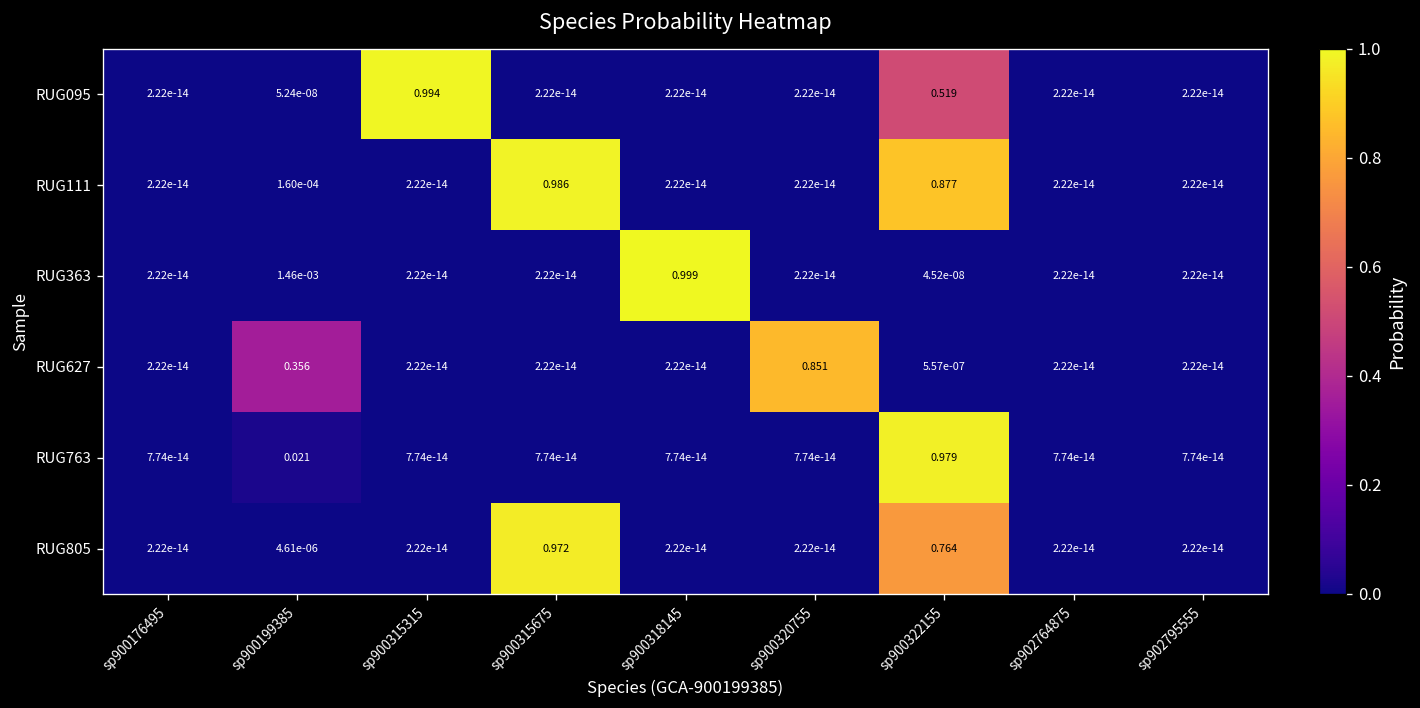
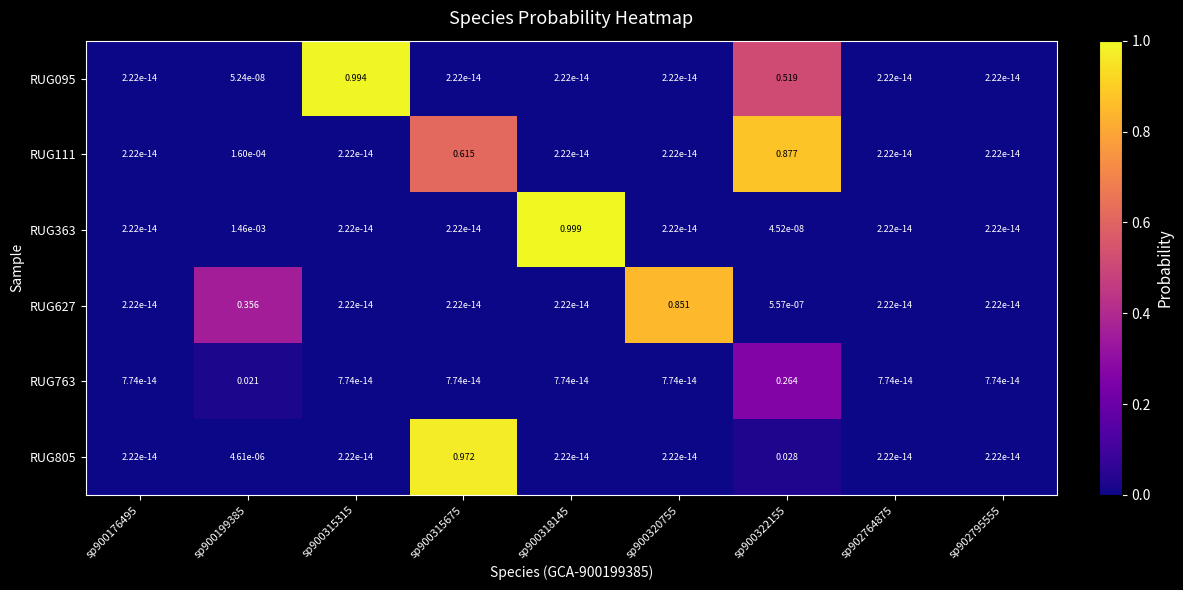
  {
    "RUG095": {
      "sp900176495": "2.22e-14",
      "sp900199385": "5.24e-08",
      "sp900315315": "0.994",
      "sp900315675": "2.22e-14",
      "sp900318145": "2.22e-14",
      "sp900320755": "2.22e-14",
      "sp900322155": "0.519",
      "sp902764875": "2.22e-14",
      "sp902795555": "2.22e-14"
    },
    "RUG111": {
      "sp900176495": "2.22e-14",
      "sp900199385": "1.60e-04",
      "sp900315315": "2.22e-14",
-     "sp900315675": "0.986",
+     "sp900315675": "0.615",
      "sp900318145": "2.22e-14",
      "sp900320755": "2.22e-14",
      "sp900322155": "0.877",
      "sp902764875": "2.22e-14",
      "sp902795555": "2.22e-14"
    },
    "RUG363": {
      "sp900176495": "2.22e-14",
      "sp900199385": "1.46e-03",
      "sp900315315": "2.22e-14",
      "sp900315675": "2.22e-14",
      "sp900318145": "0.999",
      "sp900320755": "2.22e-14",
      "sp900322155": "4.52e-08",
      "sp902764875": "2.22e-14",
      "sp902795555": "2.22e-14"
    },
    "RUG627": {
      "sp900176495": "2.22e-14",
      "sp900199385": "0.356",
      "sp900315315": "2.22e-14",
      "sp900315675": "2.22e-14",
      "sp900318145": "2.22e-14",
      "sp900320755": "0.851",
      "sp900322155": "5.57e-07",
      "sp902764875": "2.22e-14",
      "sp902795555": "2.22e-14"
    },
    "RUG763": {
      "sp900176495": "7.74e-14",
      "sp900199385": "0.021",
      "sp900315315": "7.74e-14",
      "sp900315675": "7.74e-14",
      "sp900318145": "7.74e-14",
      "sp900320755": "7.74e-14",
-     "sp900322155": "0.979",
+     "sp900322155": "0.264",
      "sp902764875": "7.74e-14",
      "sp902795555": "7.74e-14"
    },
    "RUG805": {
      "sp900176495": "2.22e-14",
      "sp900199385": "4.61e-06",
      "sp900315315": "2.22e-14",
      "sp900315675": "0.972",
      "sp900318145": "2.22e-14",
      "sp900320755": "2.22e-14",
-     "sp900322155": "0.764",
+     "sp900322155": "0.028",
      "sp902764875": "2.22e-14",
      "sp902795555": "2.22e-14"
    }
  }
